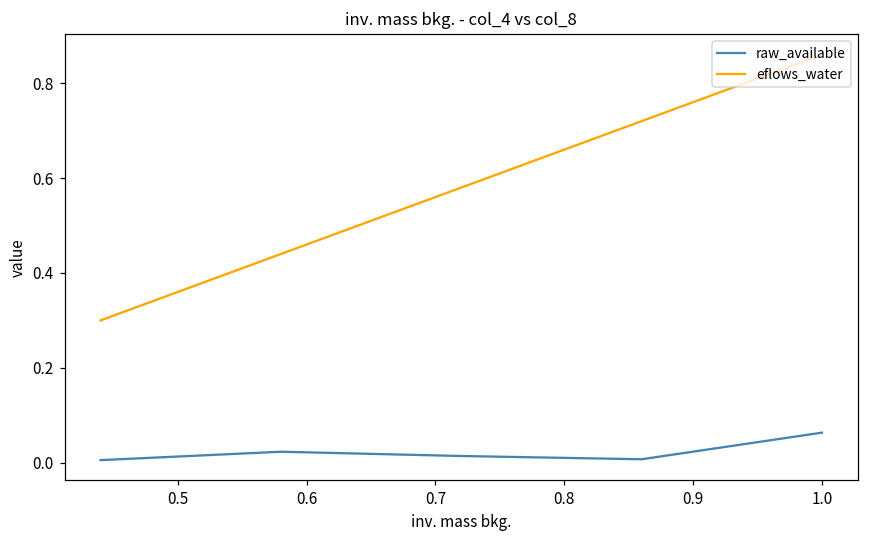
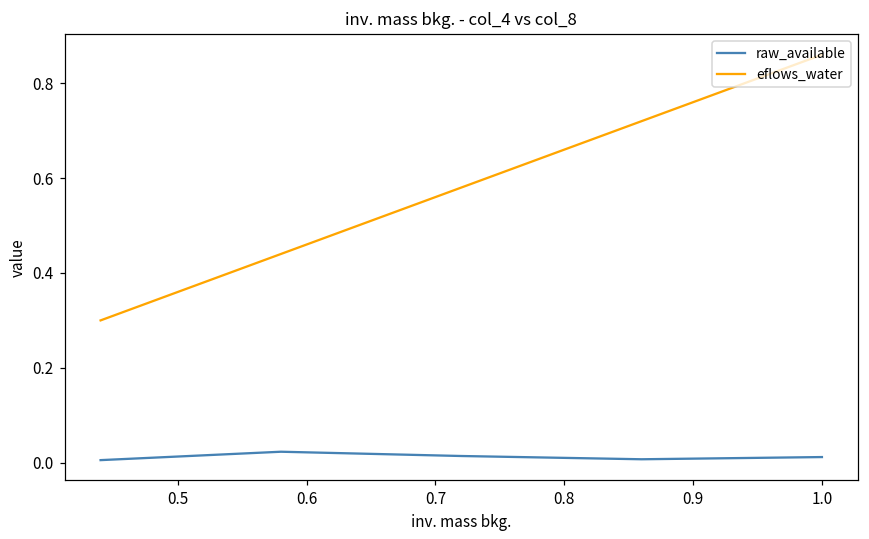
  {
    "raw_available": {
-     "1.0": 0.06
+     "1.0": 0.01
    }
  }
